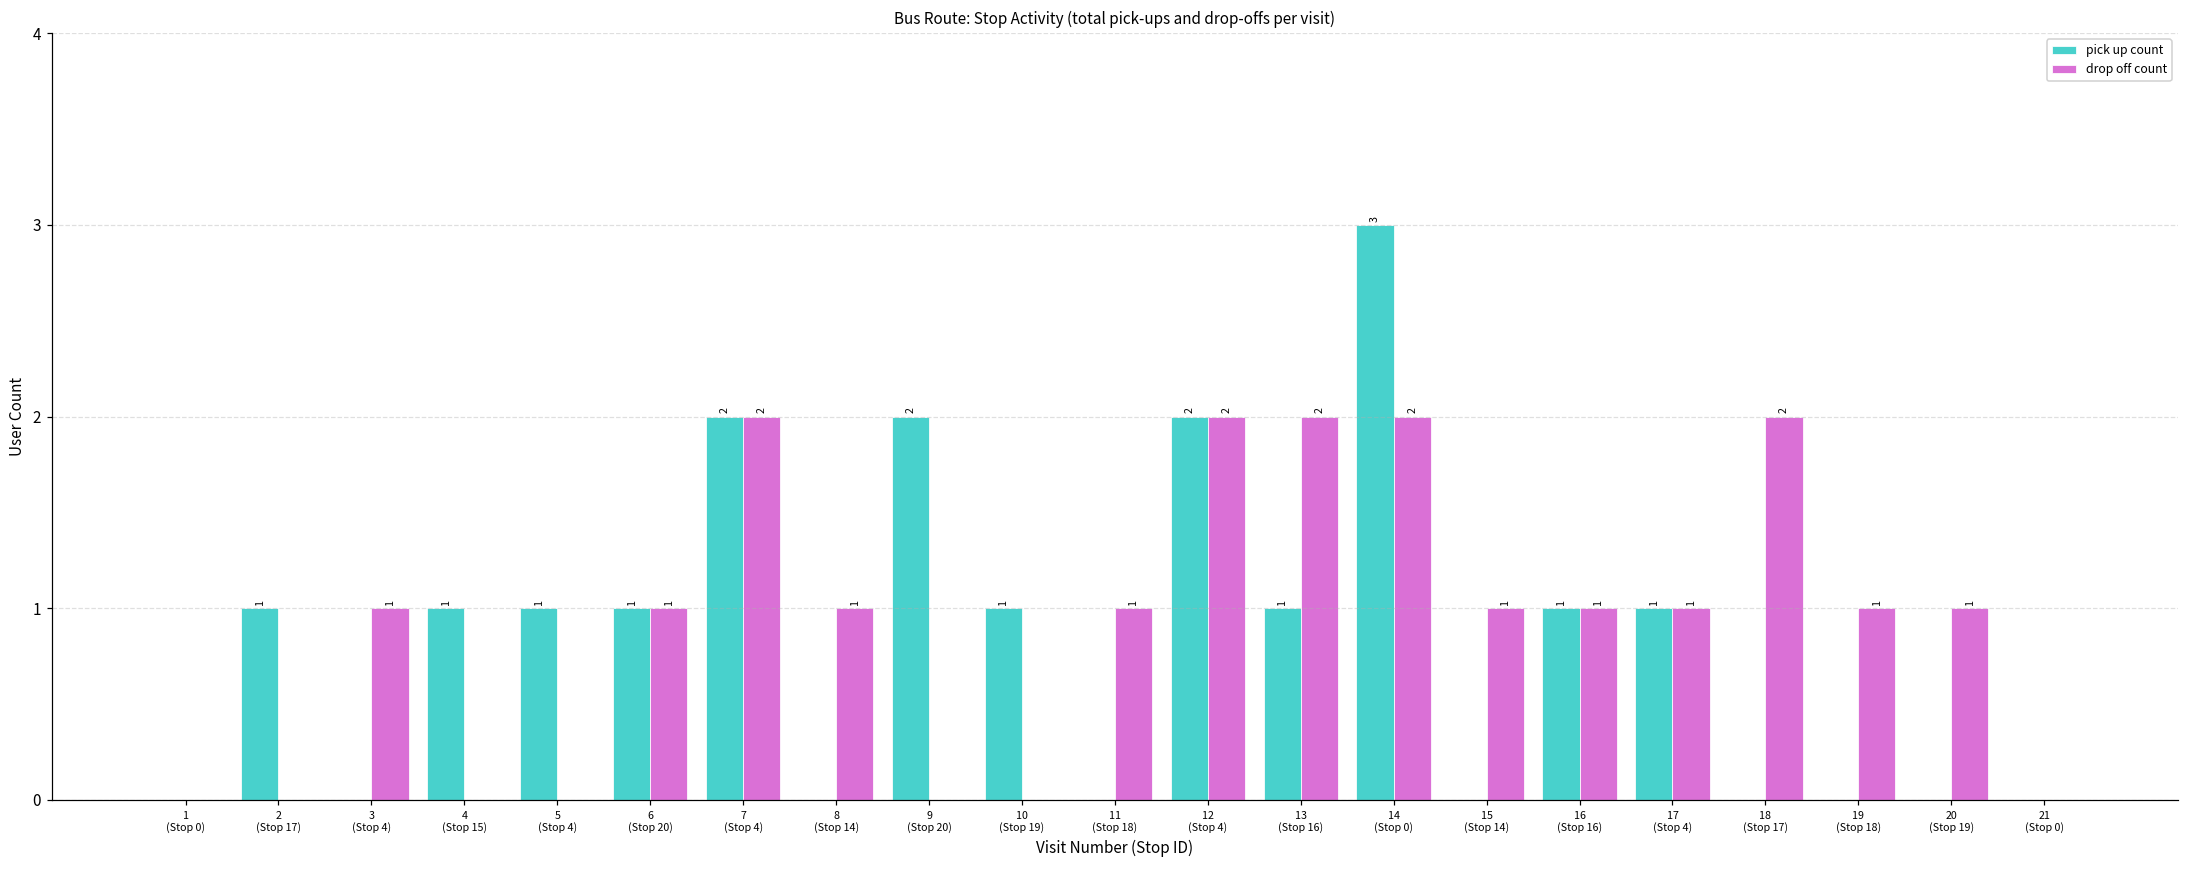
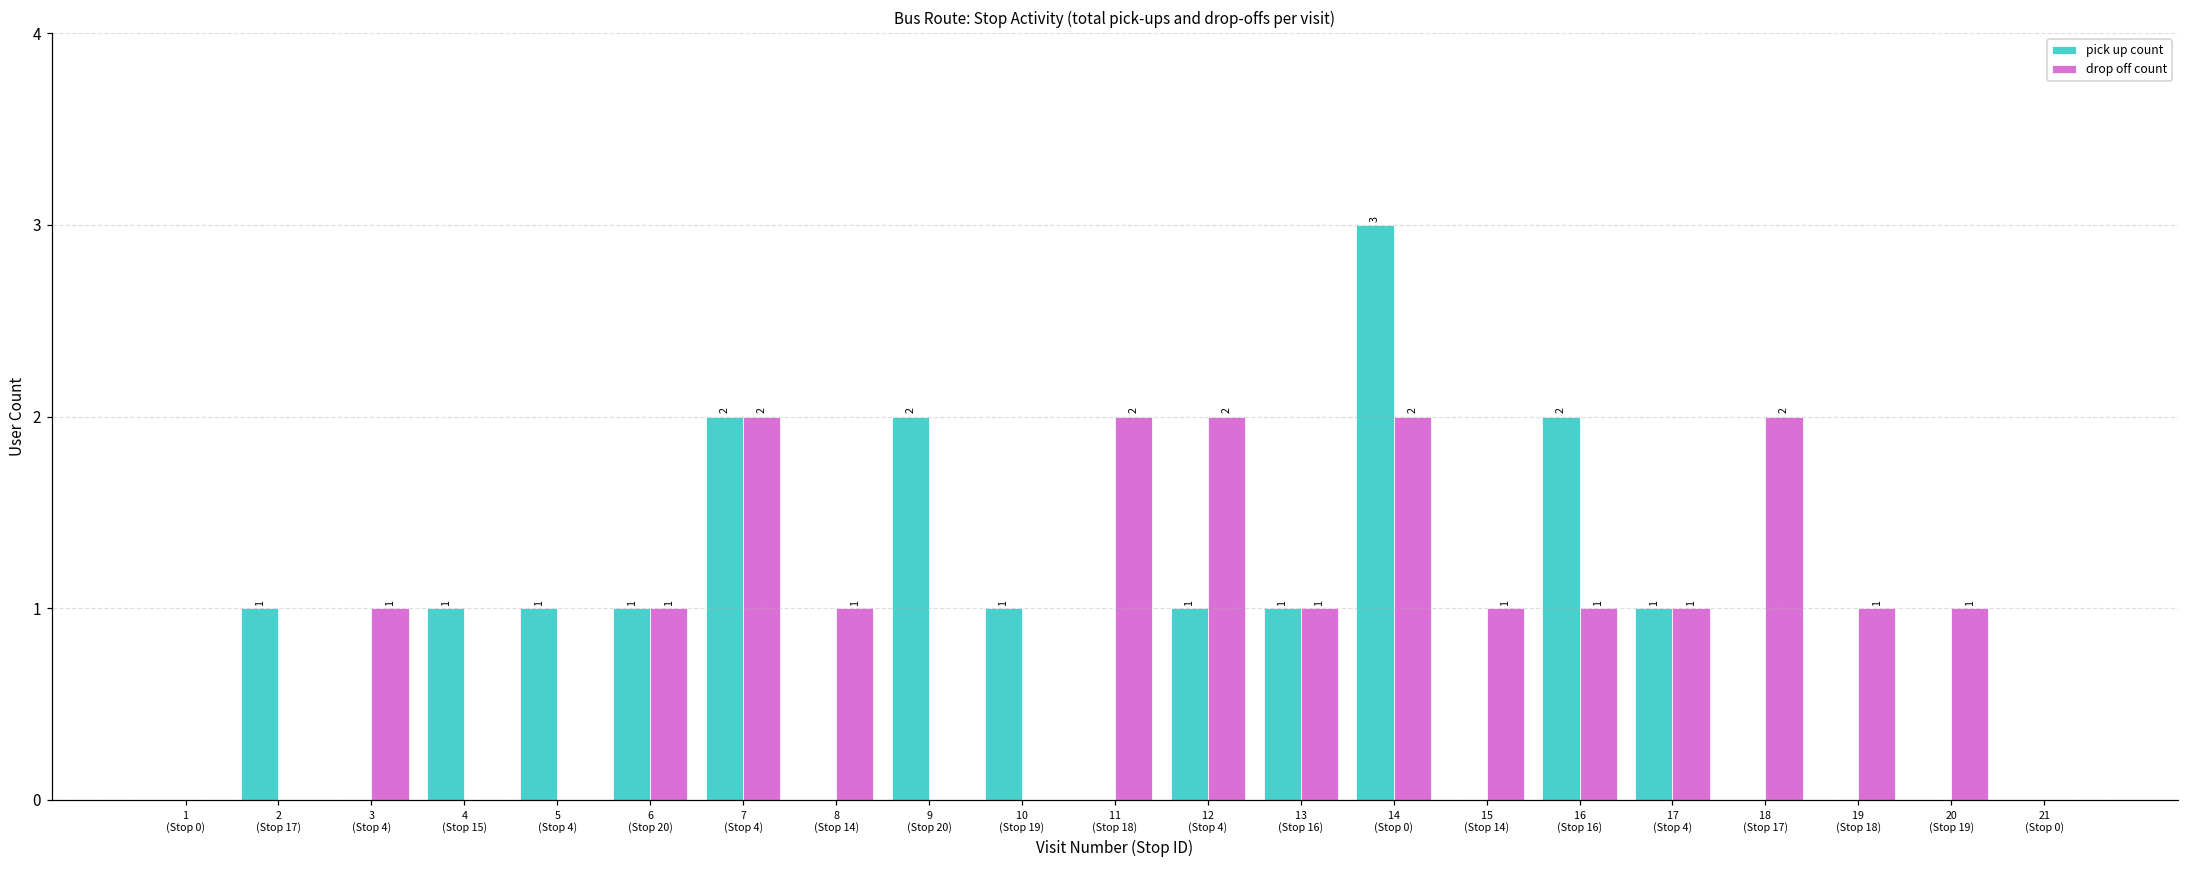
  {
    "pick up count": {
      "2 (Stop 17)": 1,
      "4 (Stop 15)": 1,
      "5 (Stop 4)": 1,
      "6 (Stop 20)": 1,
      "7 (Stop 4)": 2,
      "9 (Stop 20)": 2,
      "10 (Stop 19)": 1,
-     "12 (Stop 4)": 2,
+     "12 (Stop 4)": 1,
      "13 (Stop 16)": 1,
      "14 (Stop 0)": 3,
-     "16 (Stop 16)": 1,
+     "16 (Stop 16)": 2,
      "17 (Stop 4)": 1
    },
    "drop off count": {
      "3 (Stop 4)": 1,
      "6 (Stop 20)": 1,
      "7 (Stop 4)": 2,
      "8 (Stop 14)": 1,
-     "11 (Stop 18)": 1,
+     "11 (Stop 18)": 2,
      "12 (Stop 4)": 2,
-     "13 (Stop 16)": 2,
+     "13 (Stop 16)": 1,
      "14 (Stop 0)": 2,
      "15 (Stop 14)": 1,
      "16 (Stop 16)": 1,
      "17 (Stop 4)": 1,
      "18 (Stop 17)": 2,
      "19 (Stop 18)": 1,
      "20 (Stop 19)": 1
    }
  }
